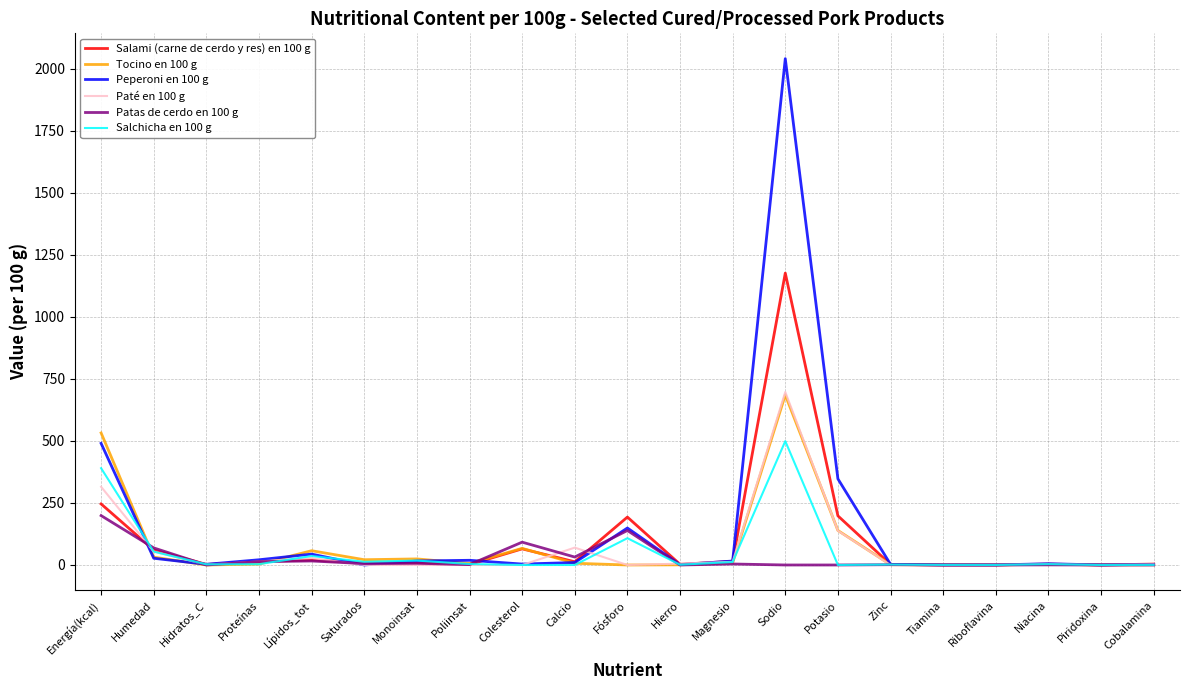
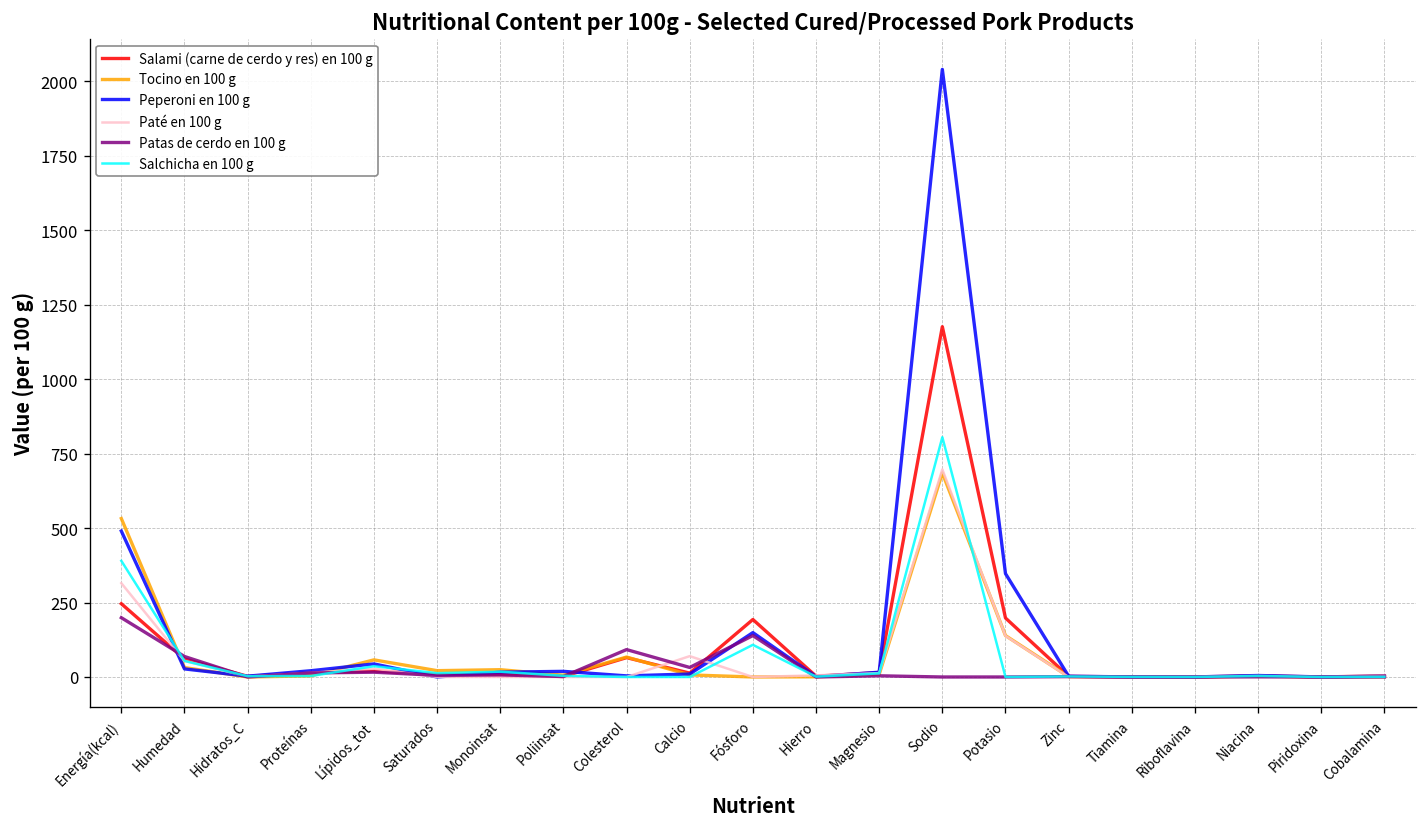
  {
    "Salami (carne de cerdo y res) en 100 g": {
      "Energía(kcal)": 250,
      "Fósforo": 190,
      "Sodio": 1180,
      "Potasio": 200
    },
    "Tocino en 100 g": {
      "Energía(kcal)": 530,
      "Lípidos_tot": 60,
      "Sodio": 690
    },
    "Peperoni en 100 g": {
      "Energía(kcal)": 490,
      "Poliinsat": 20,
      "Sodio": 2040,
      "Potasio": 350
    },
    "Paté en 100 g": {
      "Energía(kcal)": 320,
      "Calcio": 70,
      "Sodio": 700
    },
    "Patas de cerdo en 100 g": {
      "Energía(kcal)": 200,
      "Colesterol": 90,
      "Calcio": 30,
      "Sodio": 0
    },
    "Salchicha en 100 g": {
      "Energía(kcal)": 390,
      "Fósforo": 110,
-     "Sodio": 500
+     "Sodio": 810
    }
  }
